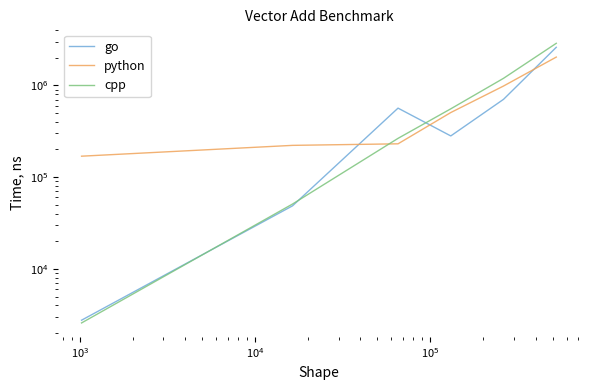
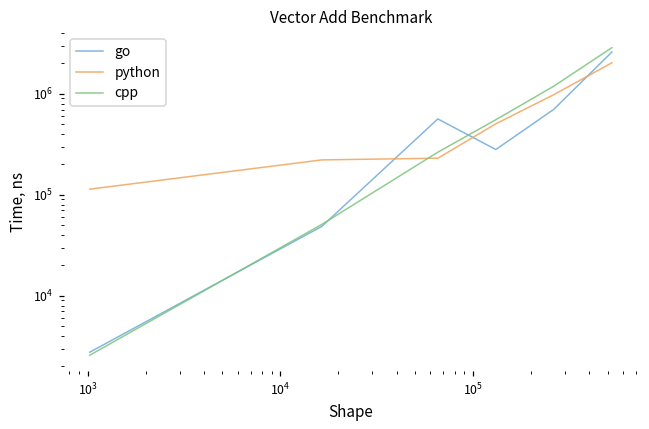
  {
    "go": {
      "10^3": 2800
    },
    "python": {
-     "10^3": 170000
+     "10^3": 110000
    },
    "cpp": {
      "10^3": 2600
    }
  }
